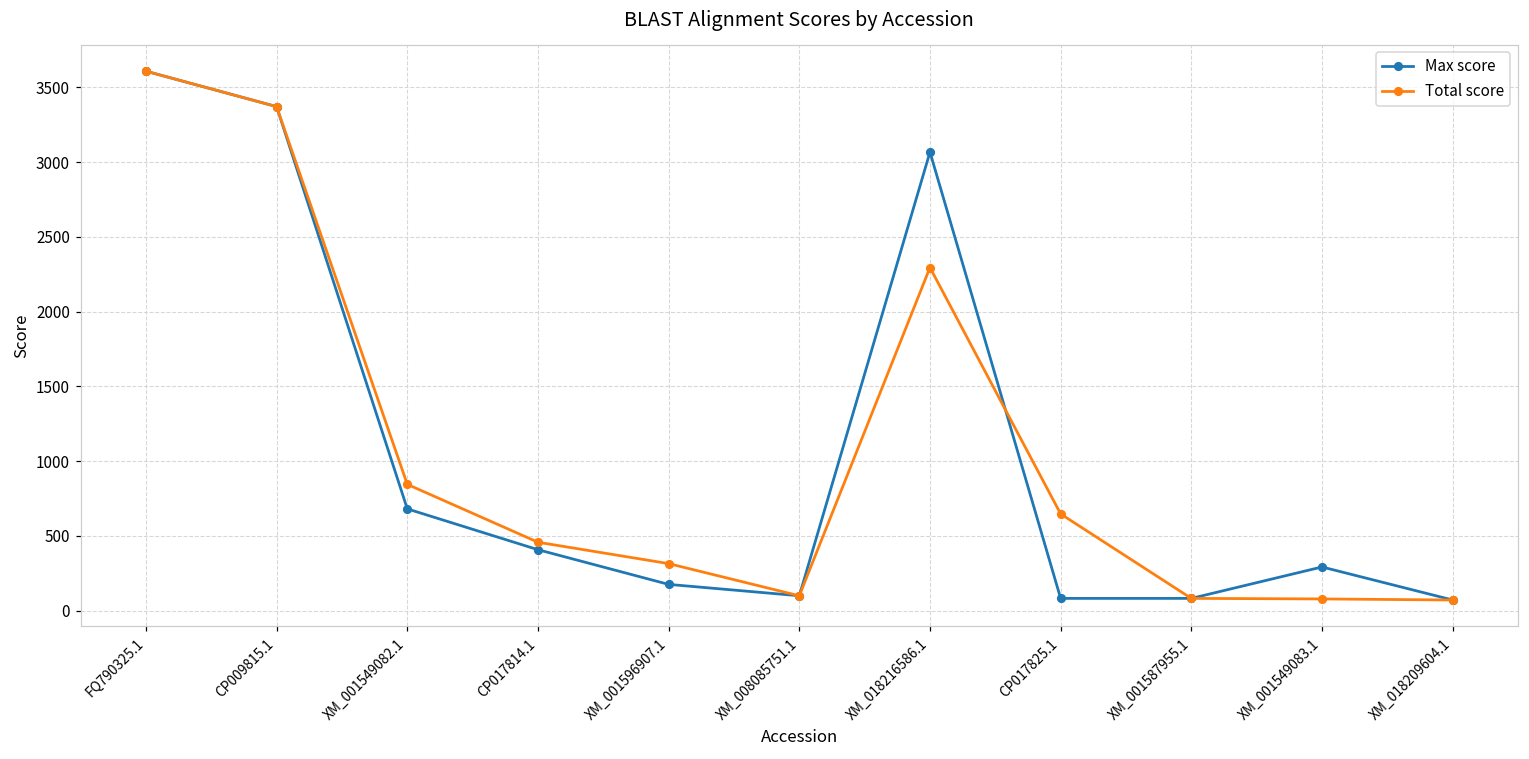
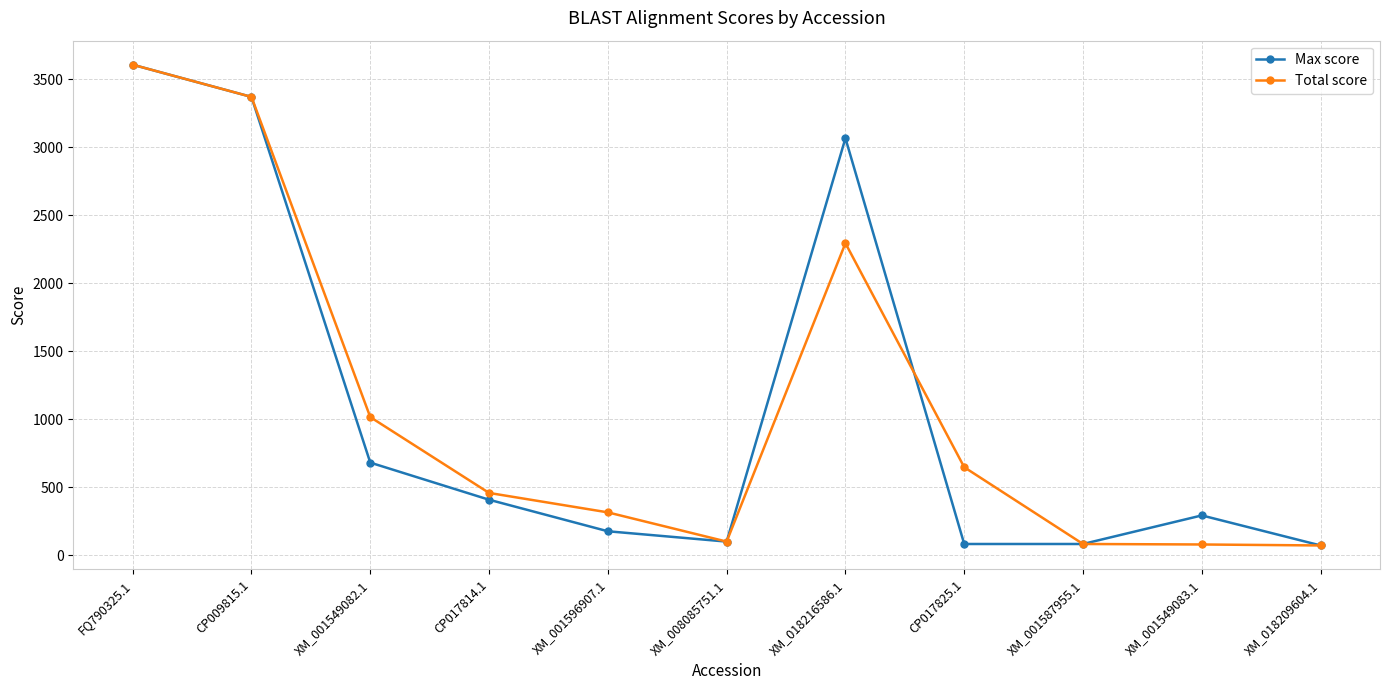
  {
    "Max score": {
      "XM_001549082.1": 680,
      "CP017814.1": 410,
      "XM_001596907.1": 180,
      "XM_018216586.1": 3070,
      "CP017825.1": 80,
      "XM_001549083.1": 290
    },
    "Total score": {
-     "XM_001549082.1": 850,
+     "XM_001549082.1": 1020,
      "CP017814.1": 460,
      "XM_001596907.1": 320,
      "XM_018216586.1": 2300,
      "CP017825.1": 650,
      "XM_001549083.1": 80
    }
  }
